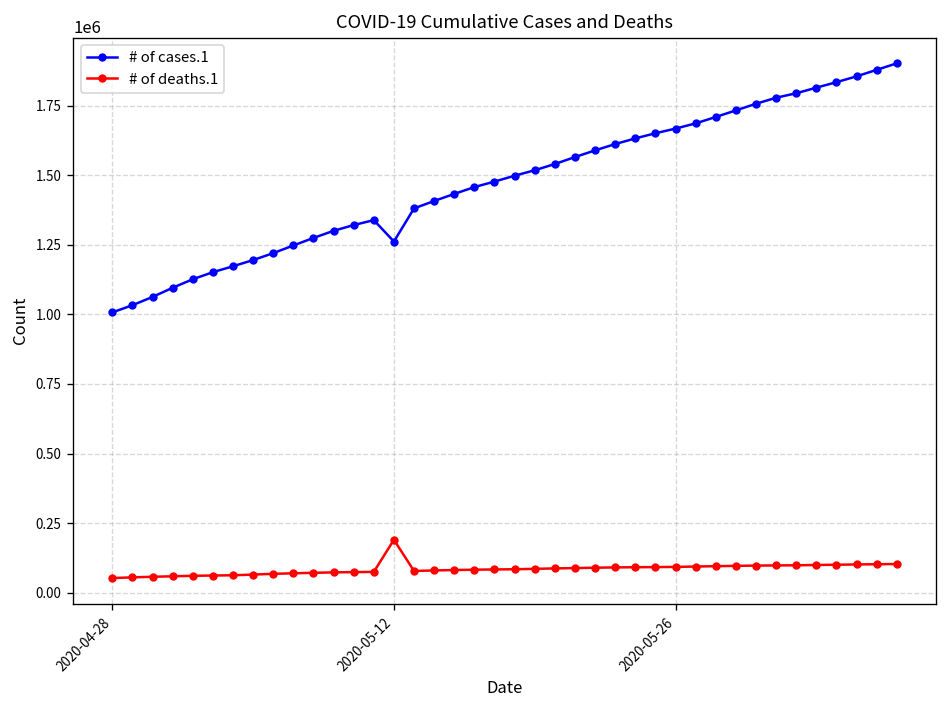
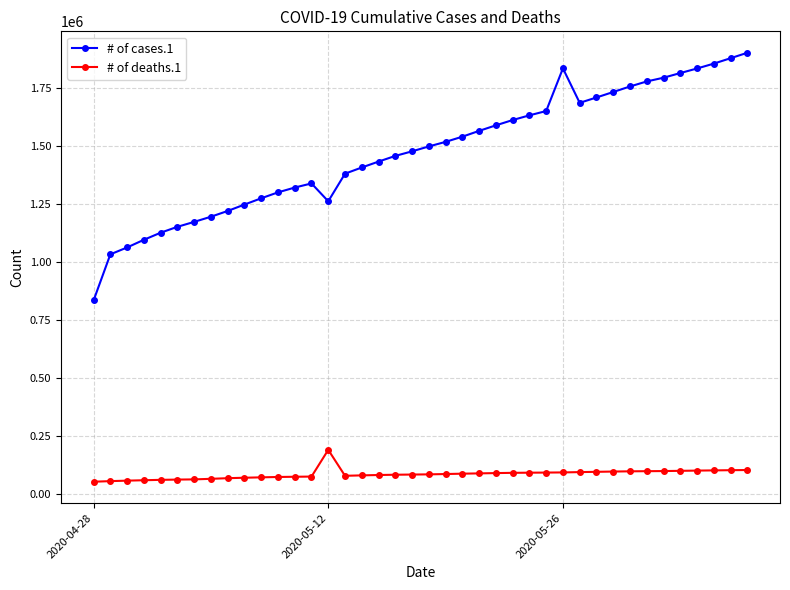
  {
    "# of cases.1": {
-     "2020-04-28": 1010000,
+     "2020-04-28": 830000,
      "2020-05-12": 1260000,
-     "2020-05-26": 1670000
+     "2020-05-26": 1830000
    },
    "# of deaths.1": {
      "2020-04-28": 50000,
      "2020-05-12": 190000,
      "2020-05-26": 90000
    }
  }
